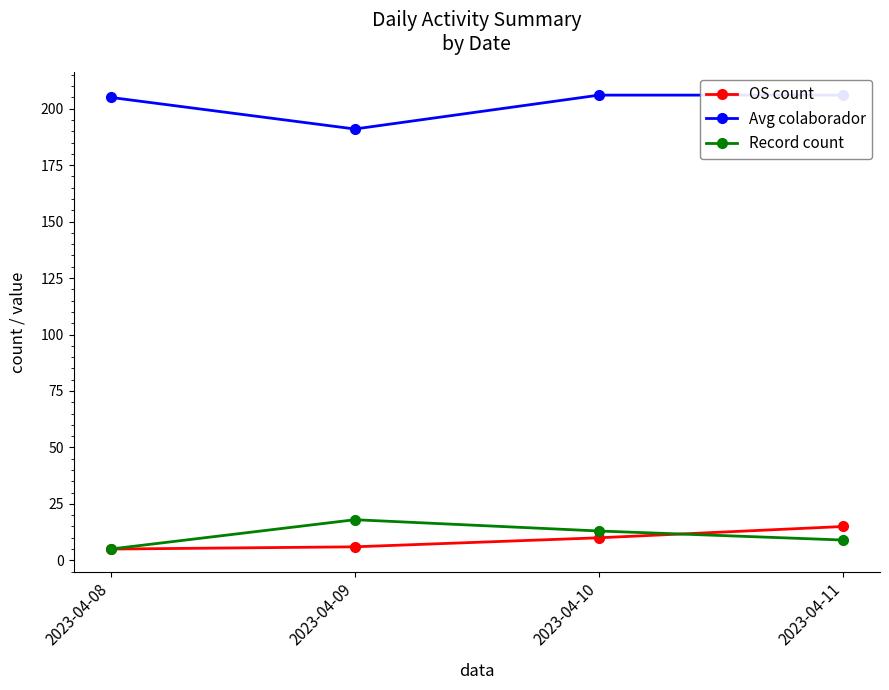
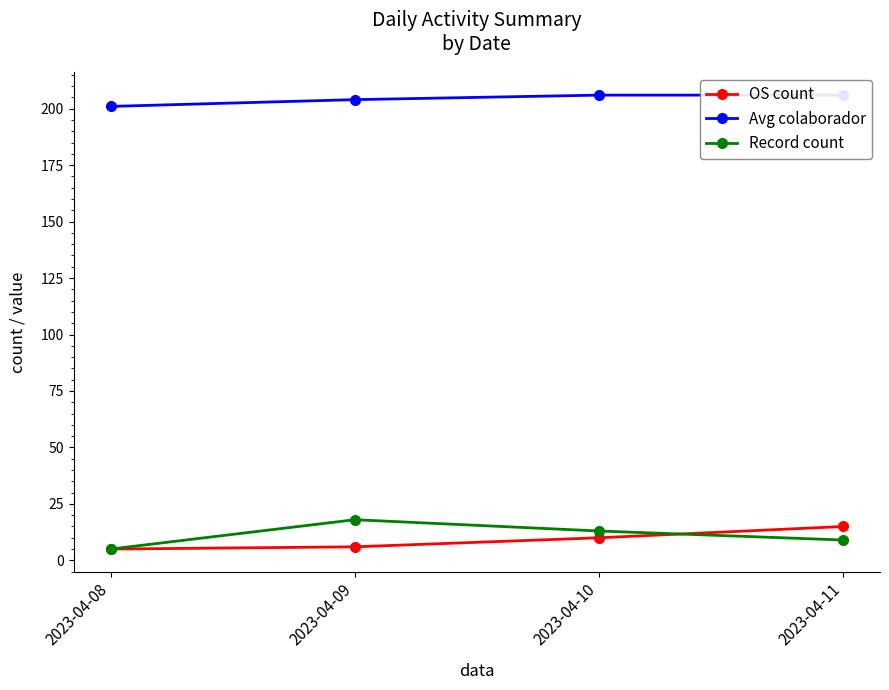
  {
    "OS count": {
      "2023-04-09": 6,
      "2023-04-10": 10,
      "2023-04-11": 15
    },
    "Avg colaborador": {
-     "2023-04-08": 205,
-     "2023-04-09": 191,
+     "2023-04-08": 201,
+     "2023-04-09": 204,
      "2023-04-10": 206
    },
    "Record count": {
      "2023-04-09": 18,
      "2023-04-10": 13,
      "2023-04-11": 9
    }
  }
